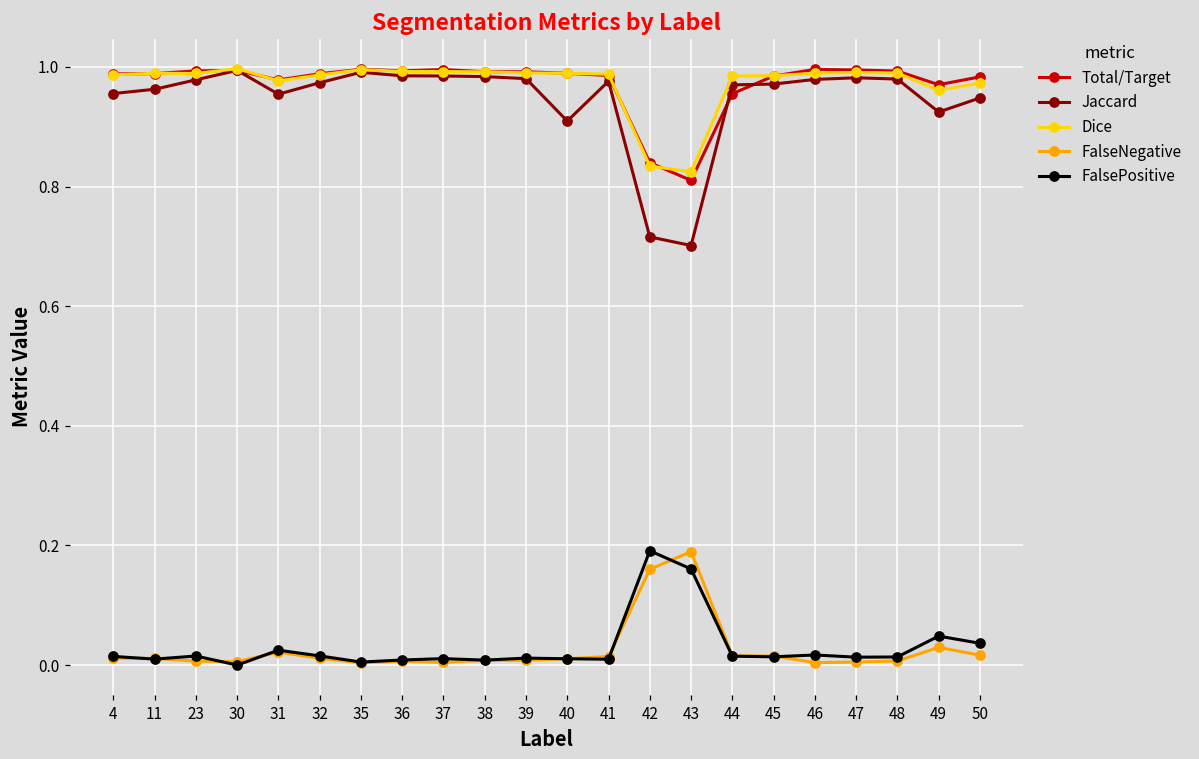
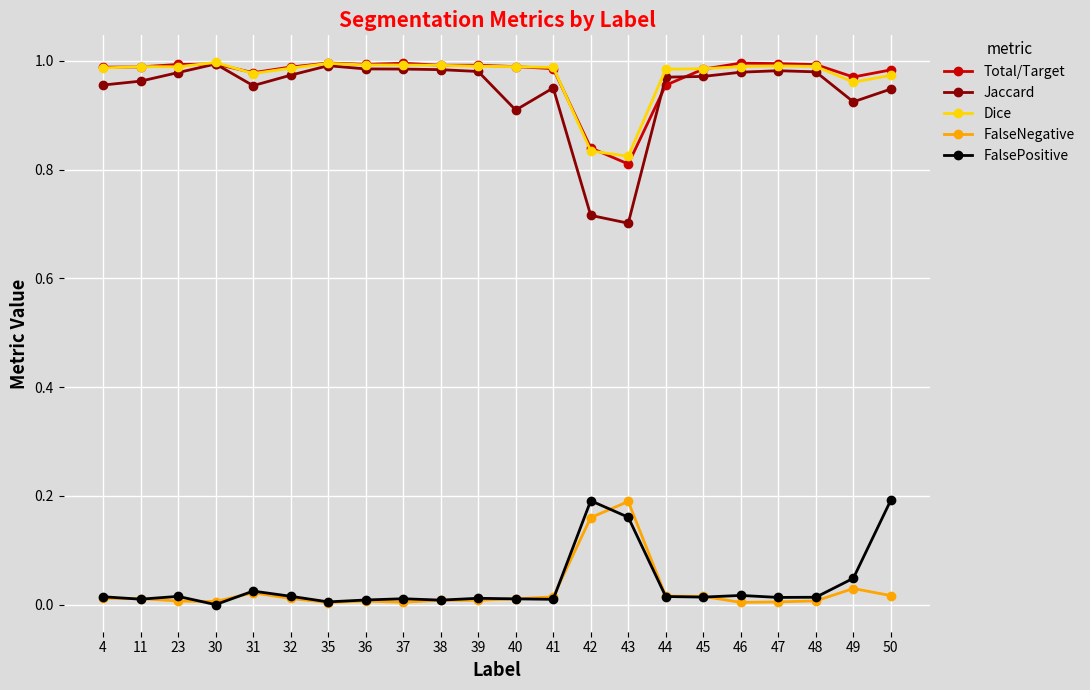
  {
    "Total/Target": {
      "42": 0.84,
      "43": 0.81,
      "44": 0.96,
      "46": 1.00,
      "49": 0.97,
      "50": 0.98
    },
    "Jaccard": {
      "4": 0.96,
      "11": 0.96,
      "23": 0.98,
      "31": 0.95,
      "32": 0.97,
      "36": 0.99,
      "37": 0.98,
      "38": 0.98,
      "39": 0.98,
      "40": 0.91,
-     "41": 0.98,
+     "41": 0.95,
      "42": 0.72,
      "43": 0.70,
      "44": 0.97,
      "45": 0.97,
      "46": 0.98,
      "47": 0.98,
      "48": 0.98,
      "49": 0.92,
      "50": 0.95
    },
    "FalsePositive": {
      "23": 0.02,
      "30": 0.00,
      "37": 0.01,
      "42": 0.19,
      "43": 0.16,
      "46": 0.02,
      "47": 0.01,
      "48": 0.01,
      "49": 0.05,
-     "50": 0.04
+     "50": 0.19
    }
  }
